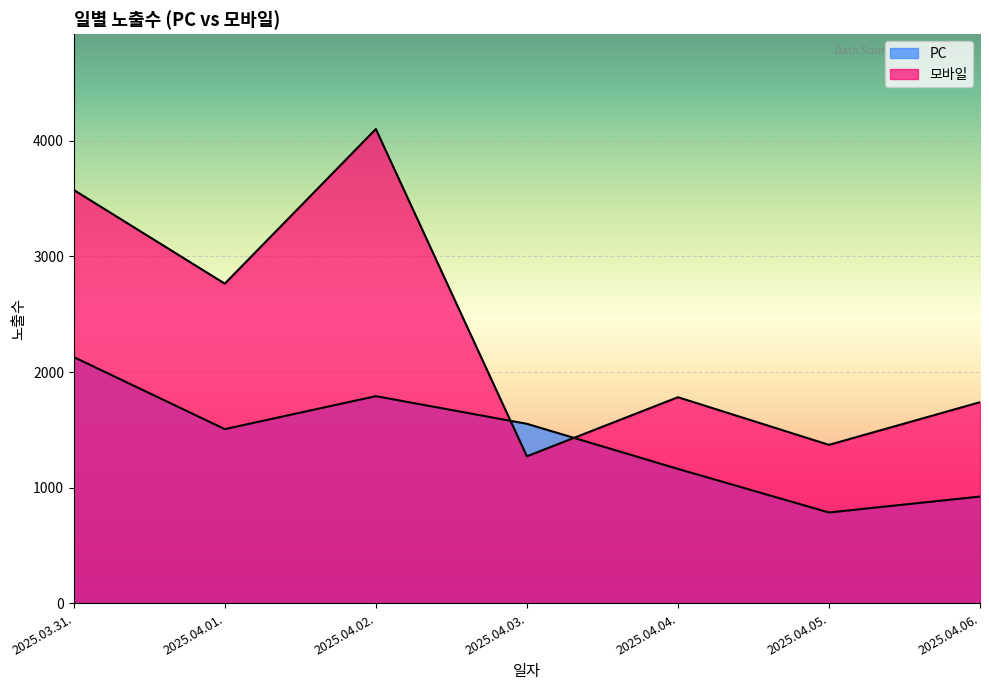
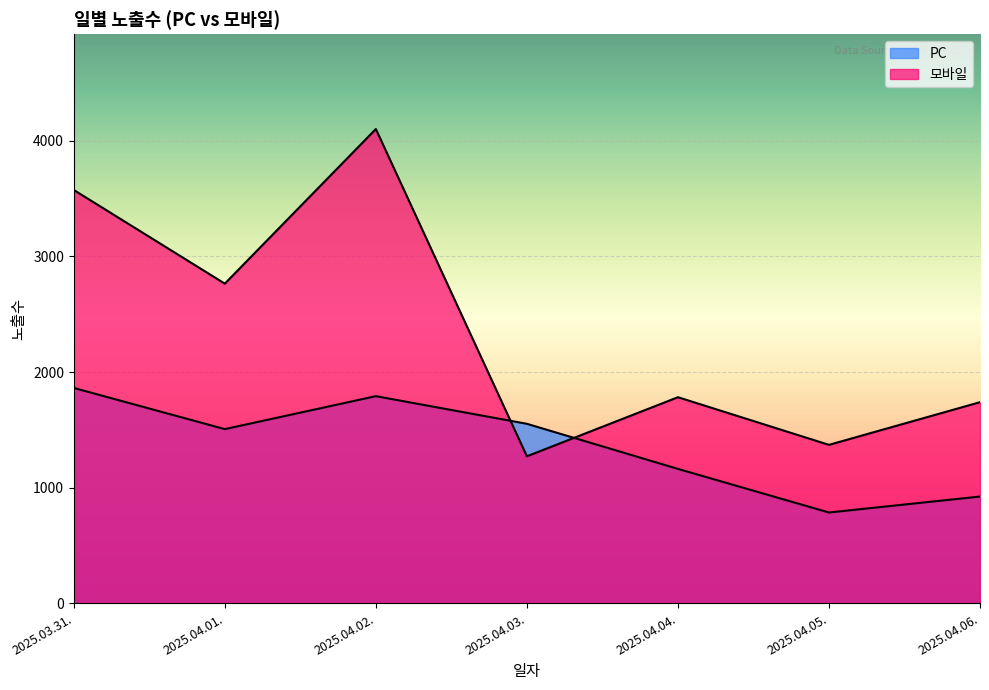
  {
    "PC": {
-     "2025.03.31.": 2130,
+     "2025.03.31.": 1860,
      "2025.04.01.": 1510,
      "2025.04.02.": 1790,
      "2025.04.03.": 1550,
      "2025.04.04.": 1160,
      "2025.04.05.": 790,
      "2025.04.06.": 920
    },
    "모바일": {
      "2025.03.31.": 3580,
      "2025.04.01.": 2770,
      "2025.04.02.": 4100,
      "2025.04.03.": 1270,
      "2025.04.04.": 1780,
      "2025.04.05.": 1370,
      "2025.04.06.": 1740
    }
  }
